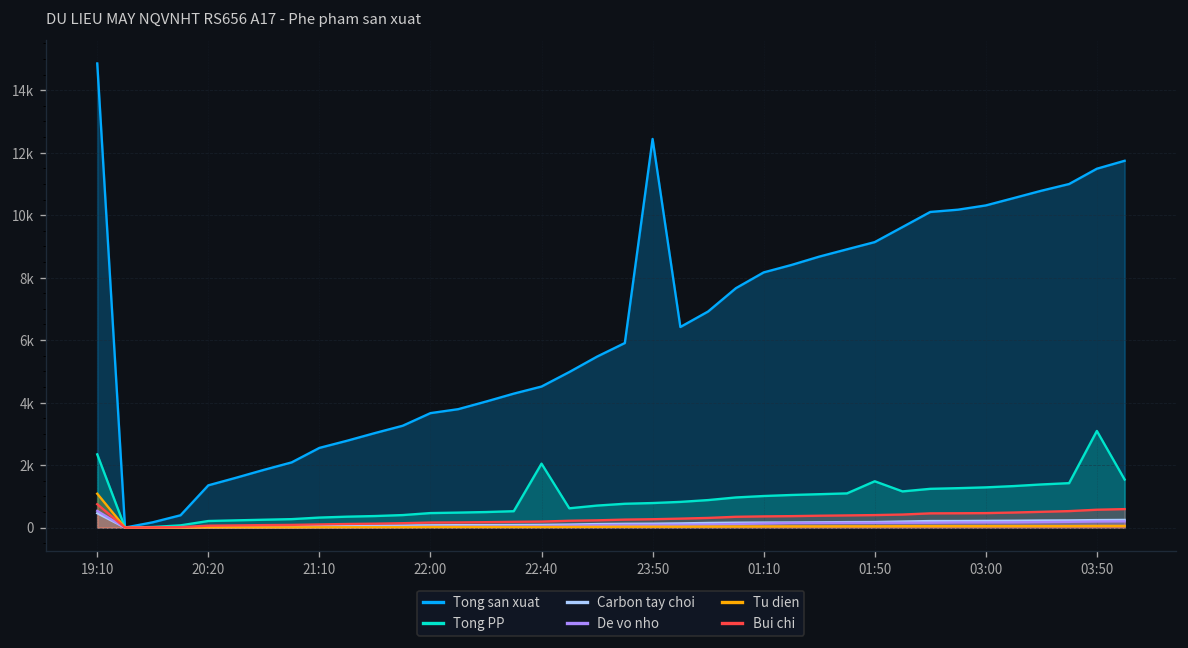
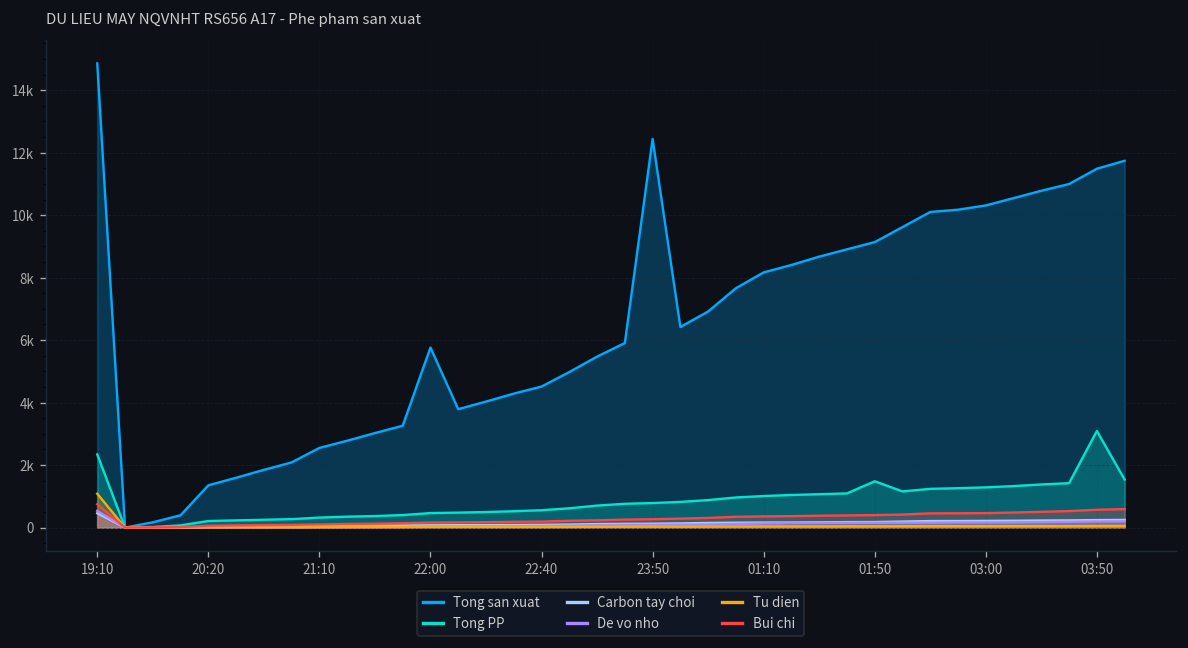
  {
    "Tong san xuat": {
      "19:10": 14900,
      "20:20": 1400,
      "21:10": 2600,
-     "22:00": 3700,
+     "22:00": 5800,
      "22:40": 4500,
      "23:50": 12400,
      "01:10": 8200,
      "01:50": 9100,
      "03:00": 10300,
      "03:50": 11500
    },
    "Tong PP": {
      "19:10": 2300,
      "20:20": 200,
      "21:10": 300,
      "22:00": 500,
-     "22:40": 2000,
+     "22:40": 600,
      "23:50": 800,
      "01:10": 1000,
      "01:50": 1500,
      "03:00": 1300,
      "03:50": 3100
    },
    "Tu dien": {
      "19:10": 1100,
      "01:50": 0,
      "03:00": 0,
      "03:50": 100
    },
    "Bui chi": {
      "19:10": 700,
      "22:40": 200,
      "23:50": 300,
      "01:10": 400,
      "01:50": 400,
      "03:00": 500,
      "03:50": 600
    }
  }
